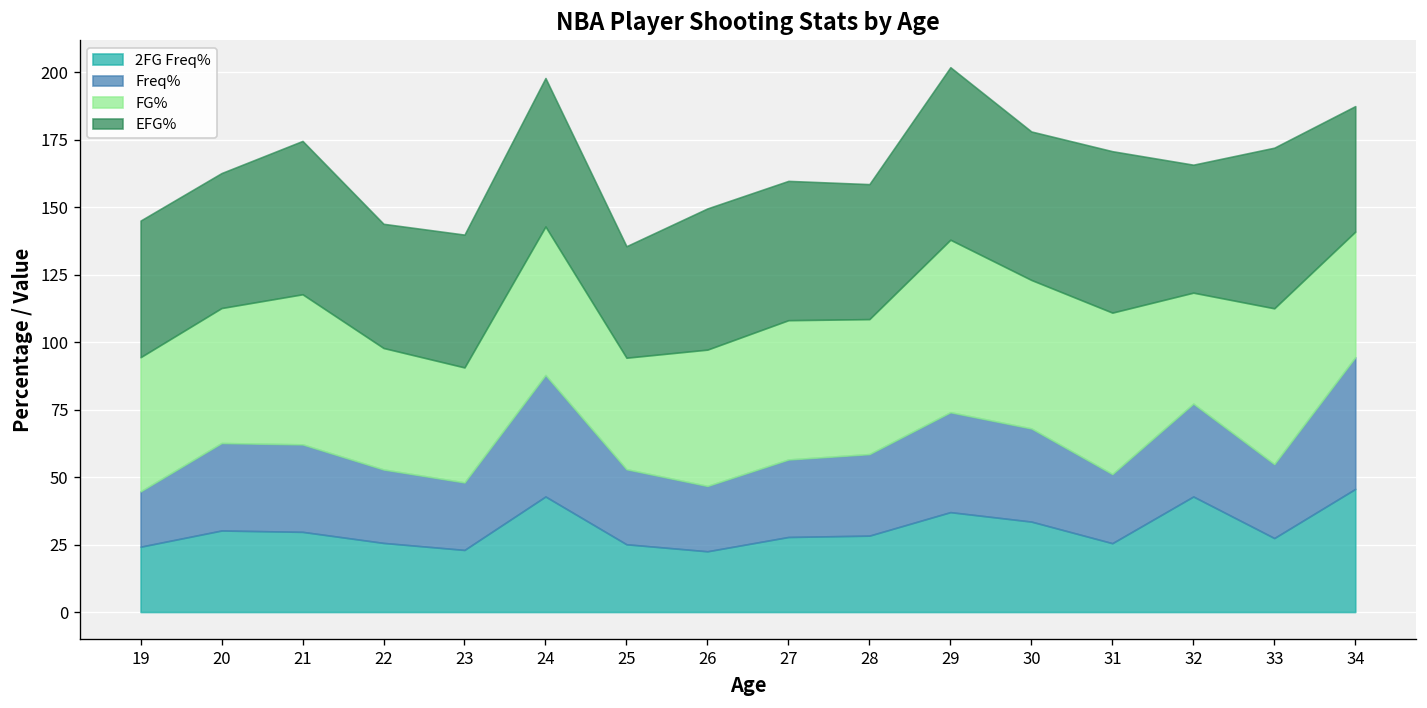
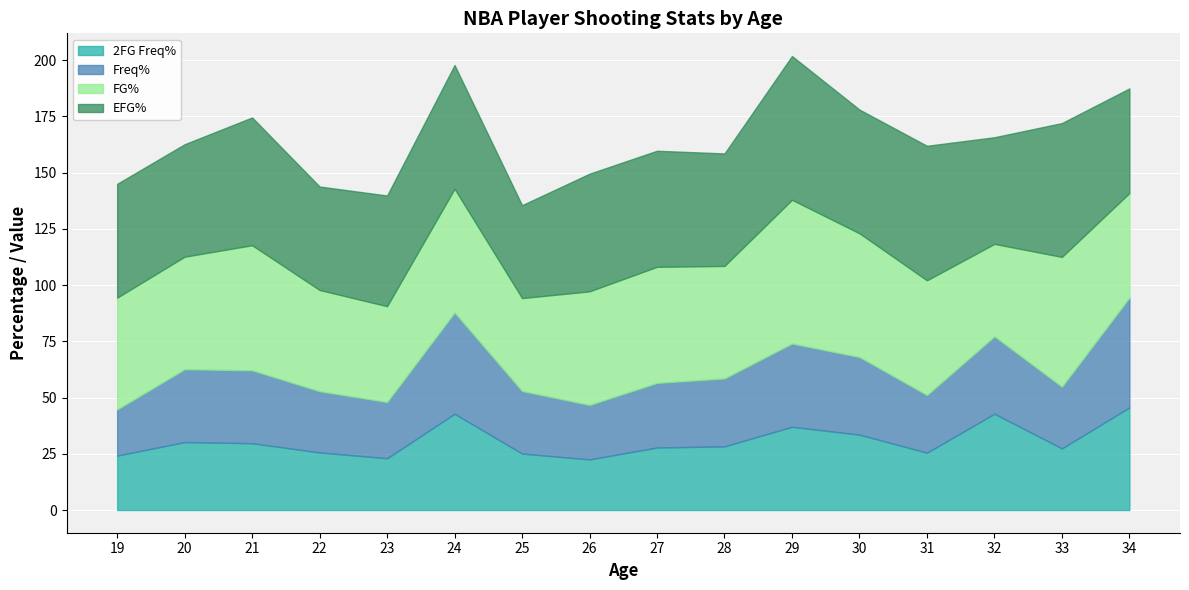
  {
    "2FG Freq%": {
      "19": 24,
      "20": 30,
      "21": 30,
      "22": 26,
      "23": 23,
      "24": 43,
      "25": 25,
      "26": 23,
      "27": 28,
      "28": 28,
      "29": 37,
      "30": 34,
      "31": 26,
      "32": 43,
      "33": 27,
      "34": 46
    },
    "Freq%": {
      "19": 21,
      "20": 32,
      "21": 32,
      "22": 27,
      "23": 25,
      "24": 45,
      "25": 28,
      "26": 24,
      "27": 29,
      "28": 30,
      "29": 37,
      "30": 35,
      "31": 26,
      "32": 34,
      "33": 27,
      "34": 49
    },
    "FG%": {
      "19": 50,
      "20": 50,
      "21": 56,
      "22": 45,
      "23": 43,
      "24": 55,
      "25": 41,
      "26": 51,
      "27": 52,
      "28": 50,
      "29": 64,
      "30": 55,
-     "31": 60,
+     "31": 51,
      "32": 41,
      "33": 58,
      "34": 47
    },
    "EFG%": {
      "19": 51,
      "20": 50,
      "21": 57,
      "22": 46,
      "23": 49,
      "24": 55,
      "25": 41,
      "26": 52,
      "27": 52,
      "28": 50,
      "29": 64,
      "30": 55,
      "31": 60,
      "32": 47,
      "33": 60,
      "34": 47
    }
  }
